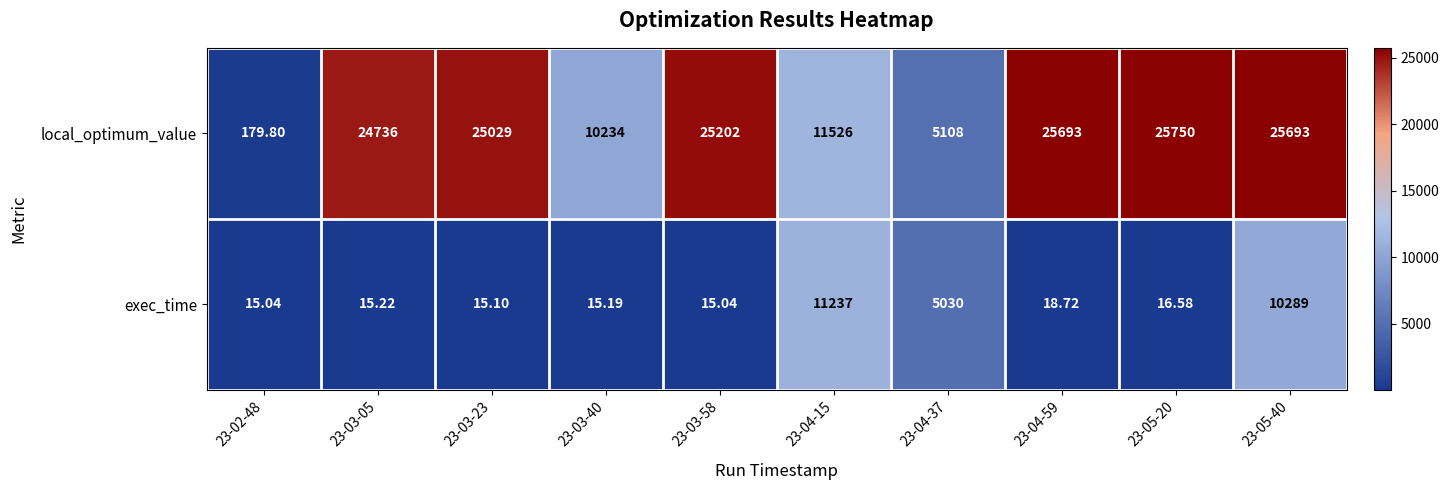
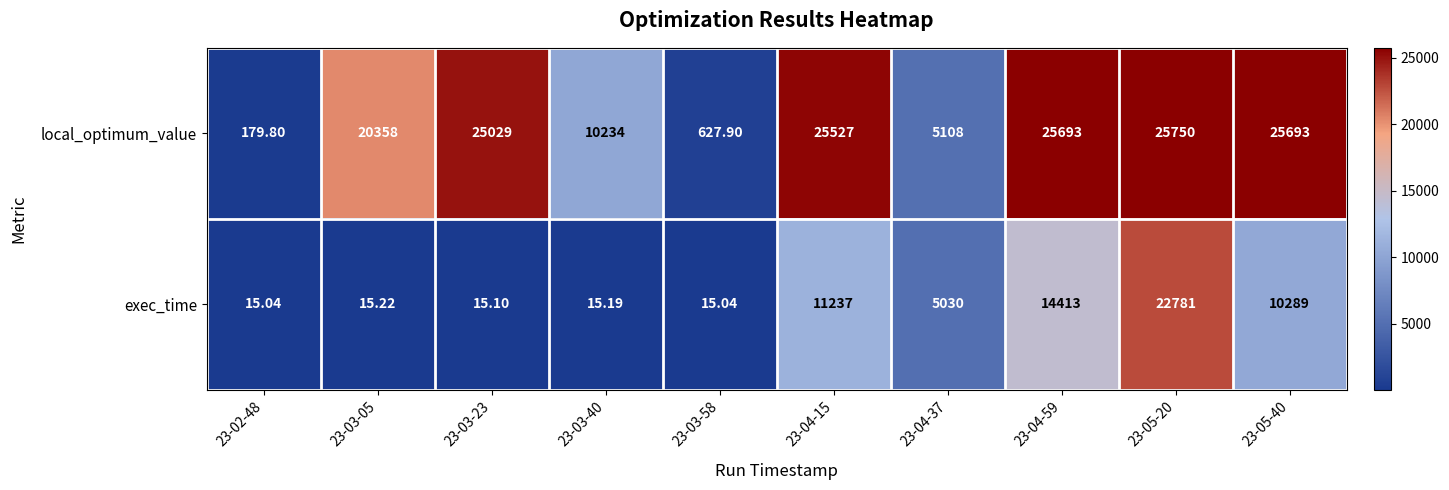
  {
    "local_optimum_value": {
      "23-02-48": 179.80,
-     "23-03-05": 24736,
+     "23-03-05": 20358,
      "23-03-23": 25029,
      "23-03-40": 10234,
-     "23-03-58": 25202,
-     "23-04-15": 11526,
+     "23-03-58": 627.90,
+     "23-04-15": 25527,
      "23-04-37": 5108,
      "23-04-59": 25693,
      "23-05-20": 25750,
      "23-05-40": 25693
    },
    "exec_time": {
      "23-02-48": 15.04,
      "23-03-05": 15.22,
      "23-03-23": 15.10,
      "23-03-40": 15.19,
      "23-03-58": 15.04,
      "23-04-15": 11237,
      "23-04-37": 5030,
-     "23-04-59": 18.72,
-     "23-05-20": 16.58,
+     "23-04-59": 14413,
+     "23-05-20": 22781,
      "23-05-40": 10289
    }
  }
